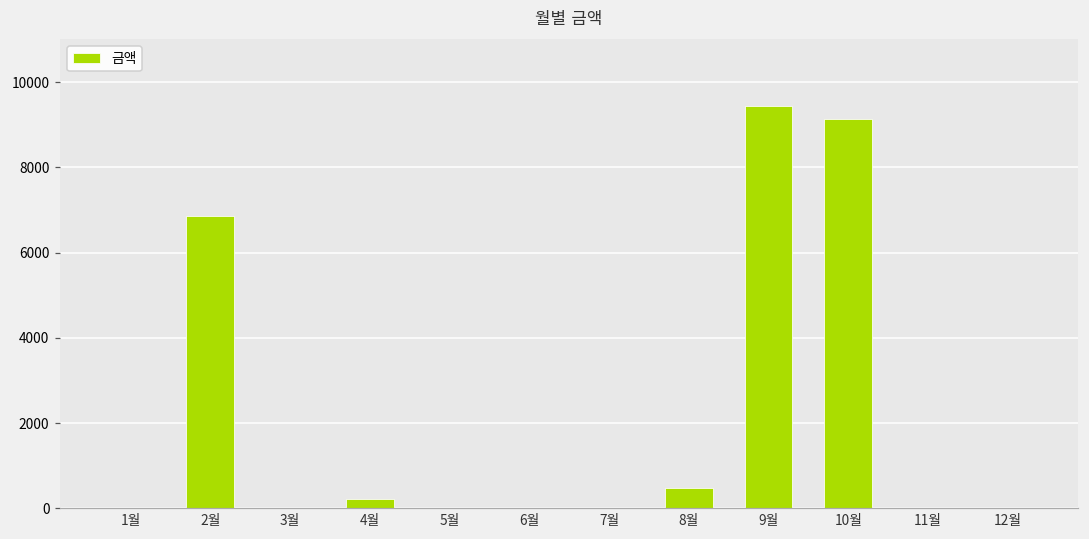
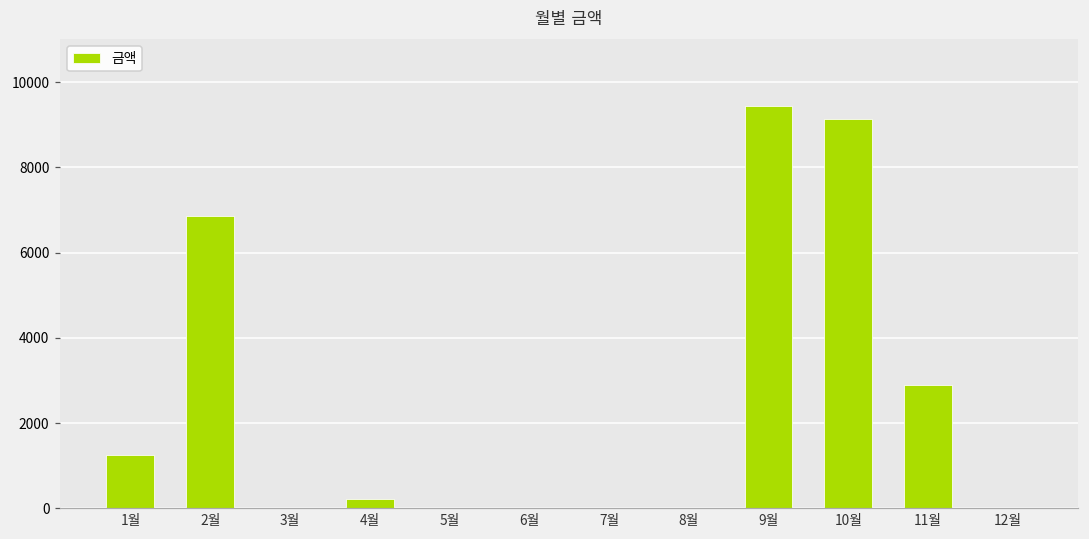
  {
-   "1월": 0,
+   "1월": 1200,
    "2월": 6800,
    "3월": 0,
    "4월": 200,
    "5월": 0,
    "6월": 0,
    "7월": 0,
-   "8월": 500,
+   "8월": 0,
    "9월": 9400,
    "10월": 9100,
-   "11월": 0,
+   "11월": 2900,
    "12월": 0
  }
